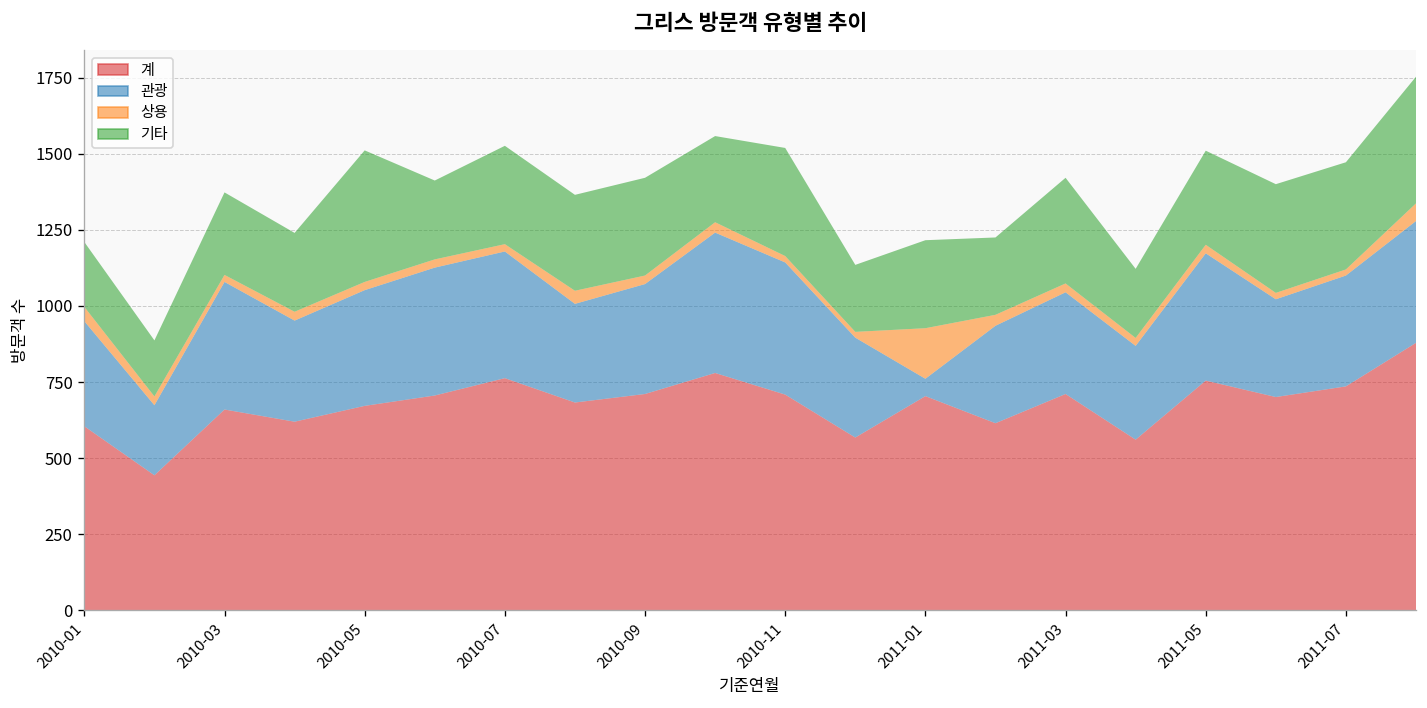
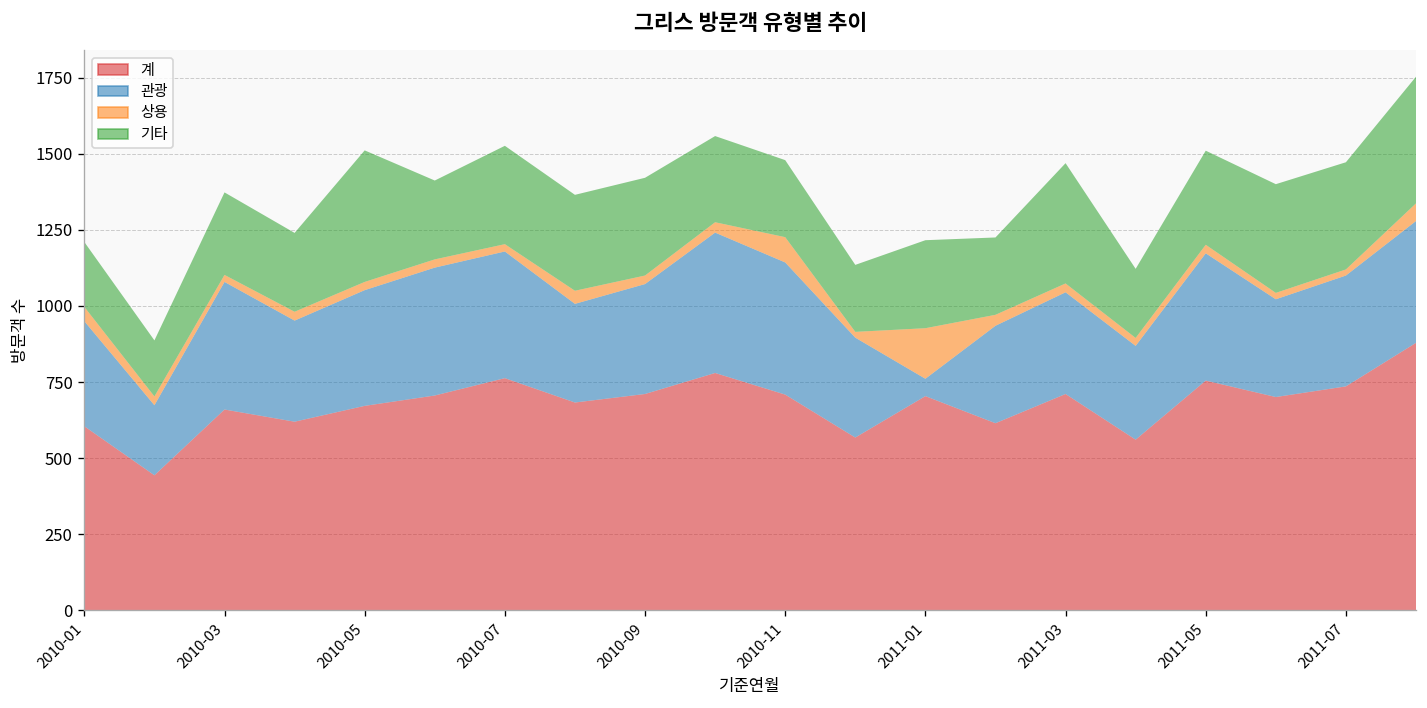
  {
    "계": {
      "2010-01": 610,
      "2010-03": 660,
      "2010-05": 670,
      "2010-07": 760,
      "2010-09": 710,
      "2010-11": 710,
      "2011-01": 700,
      "2011-03": 710,
      "2011-05": 760,
      "2011-07": 740
    },
    "관광": {
      "2010-01": 350,
      "2010-03": 420,
      "2010-05": 380,
      "2010-07": 420,
      "2010-09": 360,
      "2010-11": 430,
      "2011-01": 60,
      "2011-03": 330,
      "2011-05": 420,
      "2011-07": 360
    },
    "상용": {
      "2010-01": 50,
      "2010-03": 20,
      "2010-05": 30,
      "2010-07": 20,
      "2010-09": 30,
-     "2010-11": 20,
+     "2010-11": 80,
      "2011-01": 170,
      "2011-03": 30,
      "2011-05": 30,
      "2011-07": 20
    },
    "기타": {
      "2010-01": 210,
      "2010-03": 270,
      "2010-05": 430,
      "2010-07": 320,
      "2010-09": 320,
-     "2010-11": 360,
+     "2010-11": 250,
      "2011-01": 290,
-     "2011-03": 350,
+     "2011-03": 400,
      "2011-05": 310,
      "2011-07": 350
    }
  }
